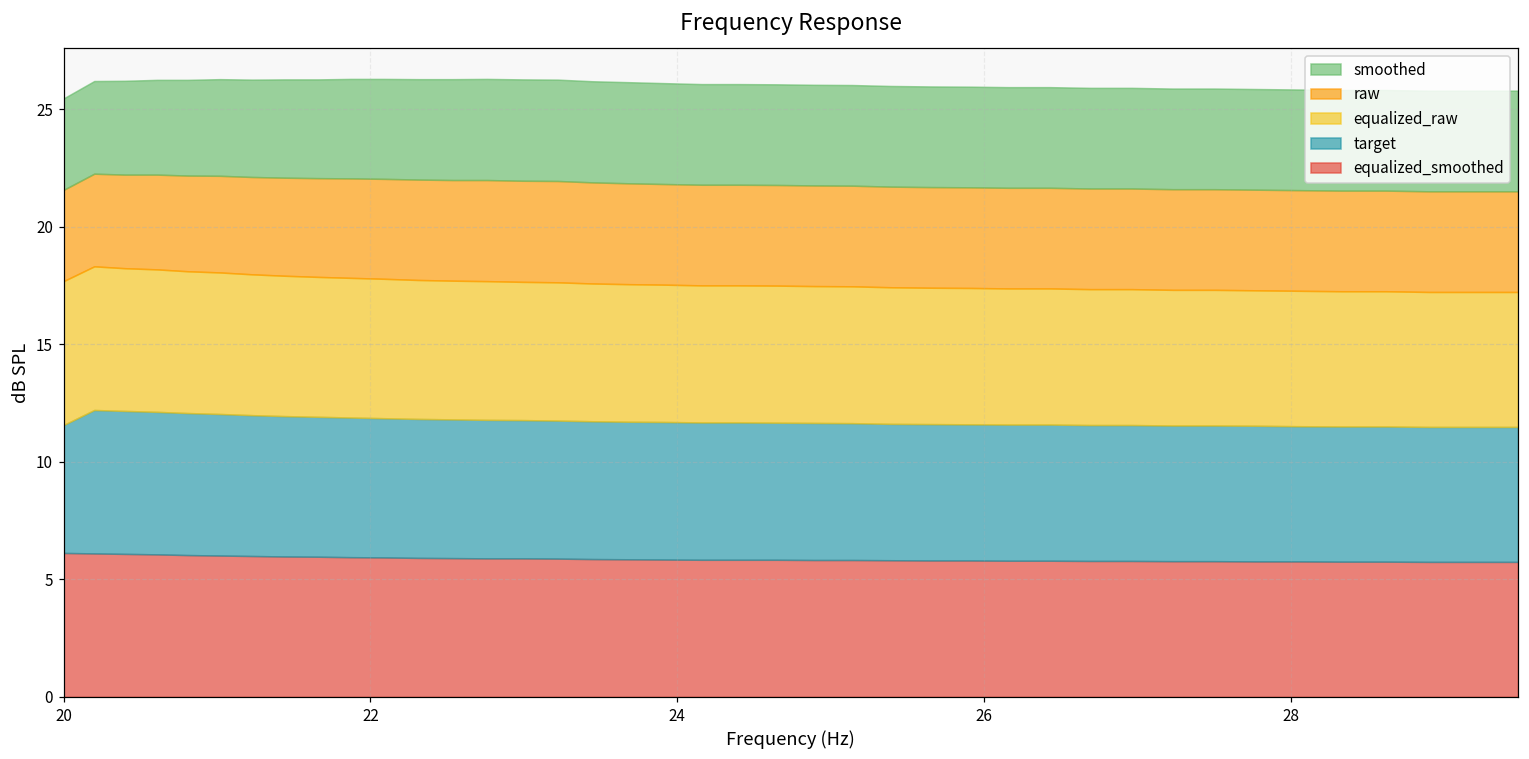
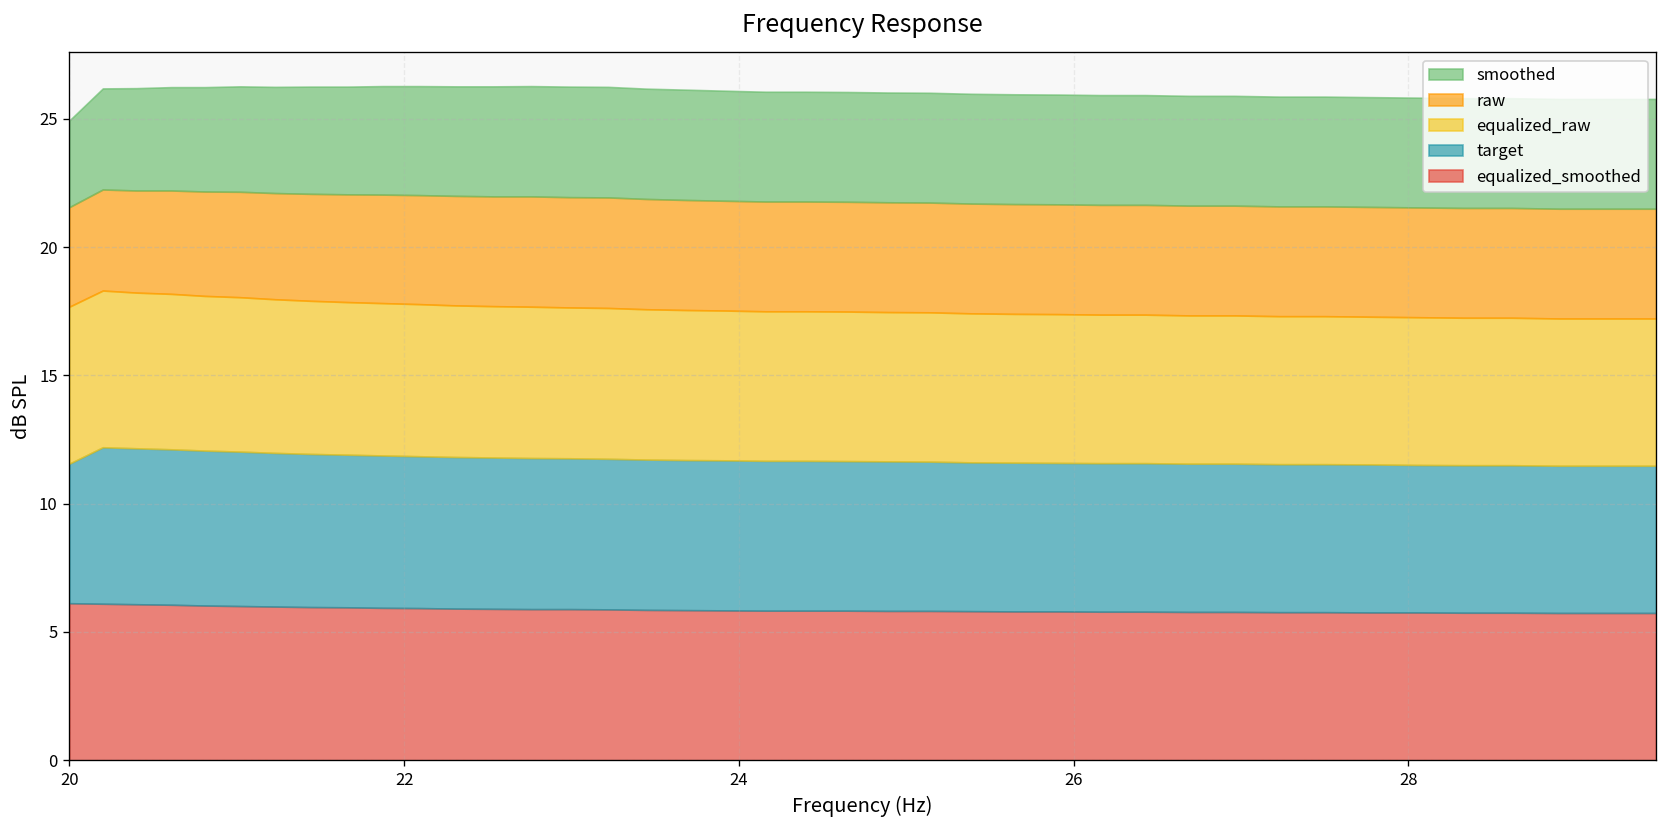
  {
    "equalized_smoothed": {
      "20": 6.1
    },
    "target": {
      "20": 5.4
    },
    "smoothed": {
-     "20": 3.9
+     "20": 3.4
    }
  }
